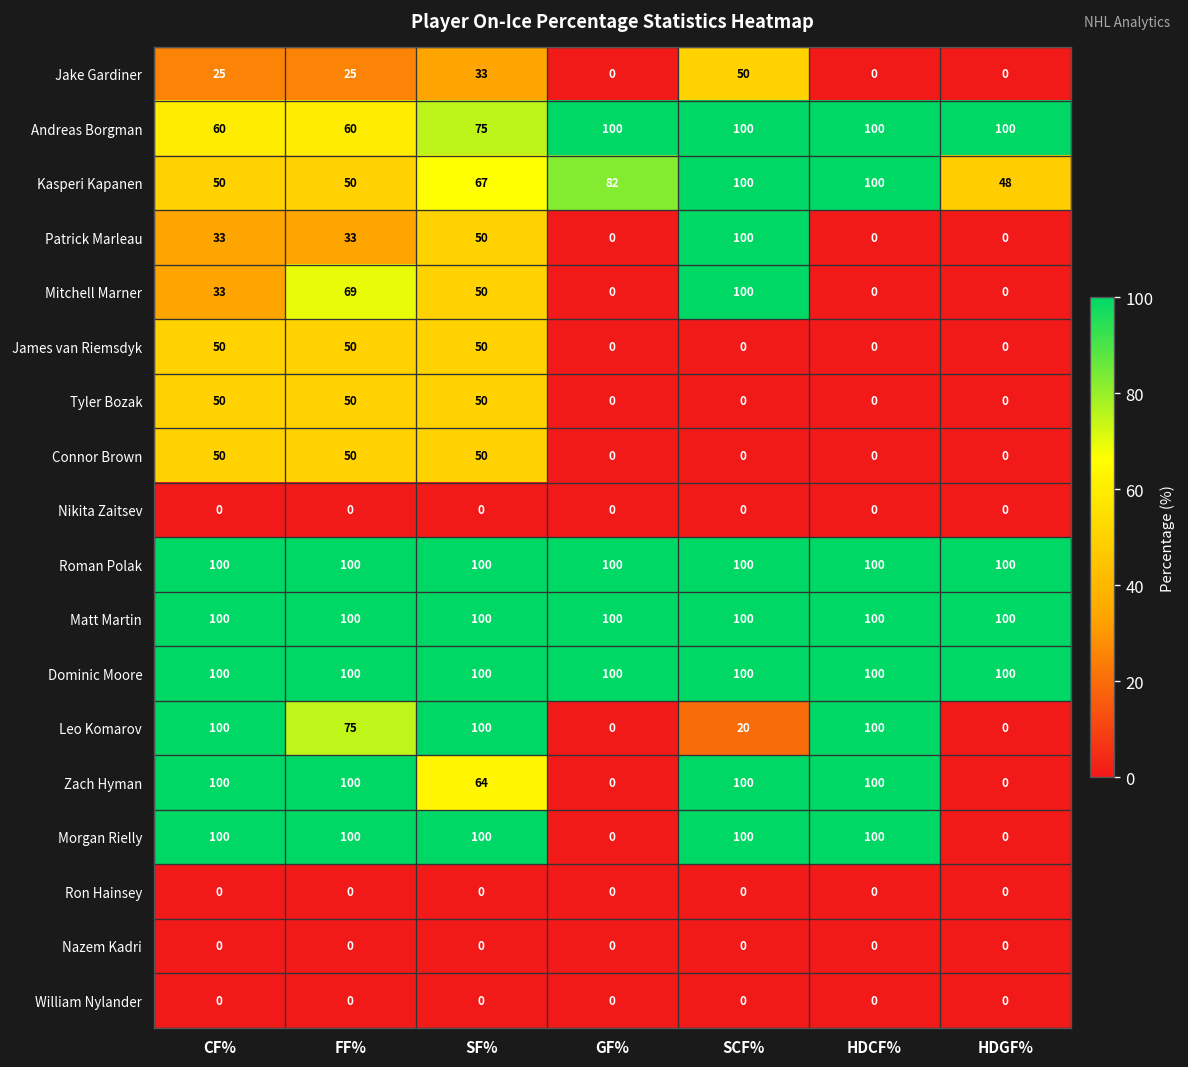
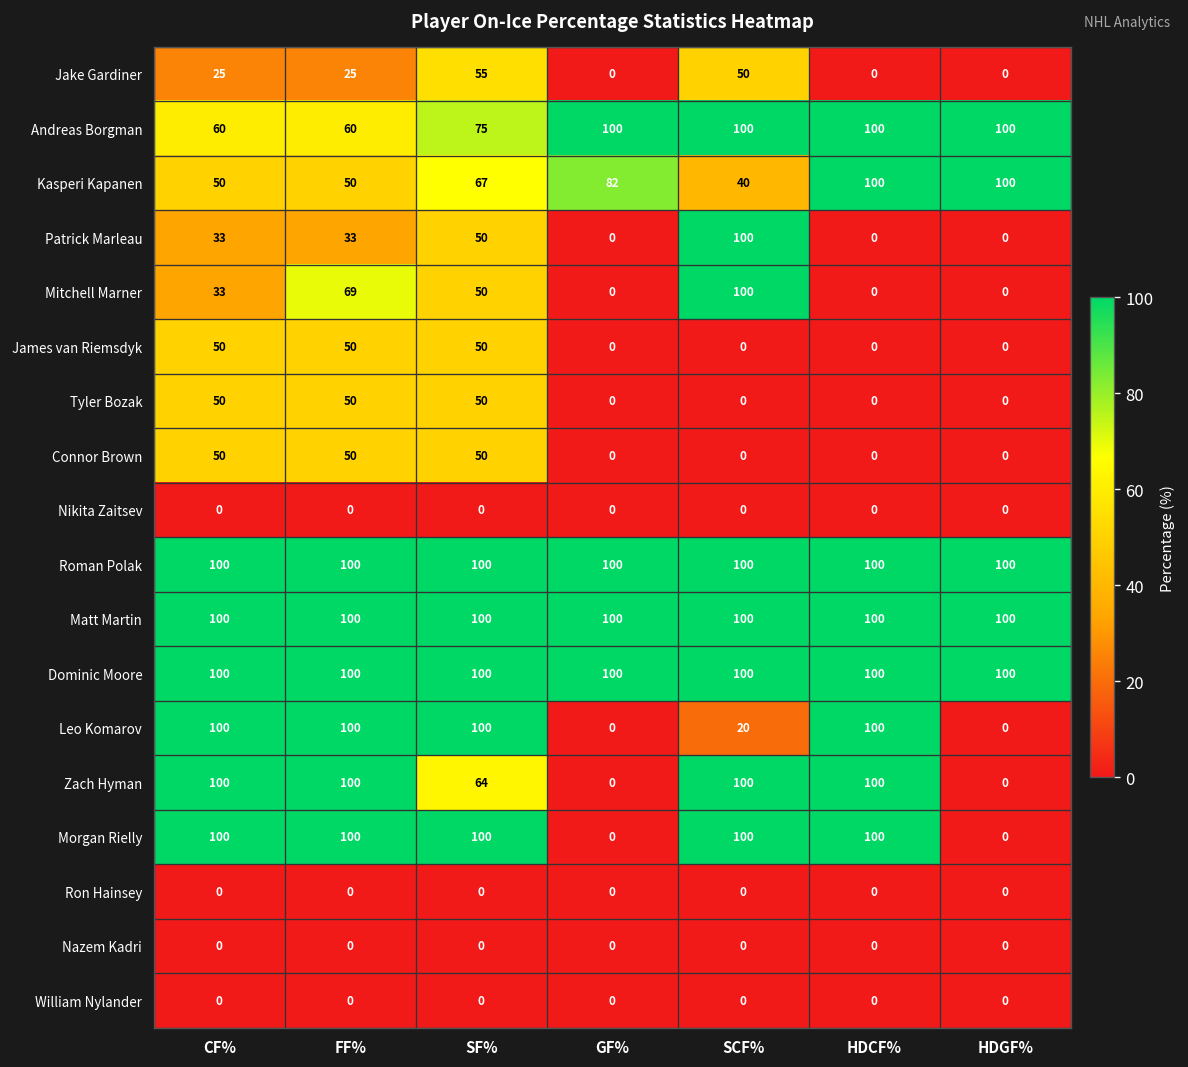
  {
    "Jake Gardiner": {
      "CF%": 25,
      "FF%": 25,
-     "SF%": 33,
+     "SF%": 55,
      "GF%": 0,
      "SCF%": 50,
      "HDCF%": 0,
      "HDGF%": 0
    },
    "Andreas Borgman": {
      "CF%": 60,
      "FF%": 60,
      "SF%": 75,
      "GF%": 100,
      "SCF%": 100,
      "HDCF%": 100,
      "HDGF%": 100
    },
    "Kasperi Kapanen": {
      "CF%": 50,
      "FF%": 50,
      "SF%": 67,
      "GF%": 82,
-     "SCF%": 100,
+     "SCF%": 40,
      "HDCF%": 100,
-     "HDGF%": 48
+     "HDGF%": 100
    },
    "Patrick Marleau": {
      "CF%": 33,
      "FF%": 33,
      "SF%": 50,
      "GF%": 0,
      "SCF%": 100,
      "HDCF%": 0,
      "HDGF%": 0
    },
    "Mitchell Marner": {
      "CF%": 33,
      "FF%": 69,
      "SF%": 50,
      "GF%": 0,
      "SCF%": 100,
      "HDCF%": 0,
      "HDGF%": 0
    },
    "James van Riemsdyk": {
      "CF%": 50,
      "FF%": 50,
      "SF%": 50,
      "GF%": 0,
      "SCF%": 0,
      "HDCF%": 0,
      "HDGF%": 0
    },
    "Tyler Bozak": {
      "CF%": 50,
      "FF%": 50,
      "SF%": 50,
      "GF%": 0,
      "SCF%": 0,
      "HDCF%": 0,
      "HDGF%": 0
    },
    "Connor Brown": {
      "CF%": 50,
      "FF%": 50,
      "SF%": 50,
      "GF%": 0,
      "SCF%": 0,
      "HDCF%": 0,
      "HDGF%": 0
    },
    "Nikita Zaitsev": {
      "CF%": 0,
      "FF%": 0,
      "SF%": 0,
      "GF%": 0,
      "SCF%": 0,
      "HDCF%": 0,
      "HDGF%": 0
    },
    "Roman Polak": {
      "CF%": 100,
      "FF%": 100,
      "SF%": 100,
      "GF%": 100,
      "SCF%": 100,
      "HDCF%": 100,
      "HDGF%": 100
    },
    "Matt Martin": {
      "CF%": 100,
      "FF%": 100,
      "SF%": 100,
      "GF%": 100,
      "SCF%": 100,
      "HDCF%": 100,
      "HDGF%": 100
    },
    "Dominic Moore": {
      "CF%": 100,
      "FF%": 100,
      "SF%": 100,
      "GF%": 100,
      "SCF%": 100,
      "HDCF%": 100,
      "HDGF%": 100
    },
    "Leo Komarov": {
      "CF%": 100,
-     "FF%": 75,
+     "FF%": 100,
      "SF%": 100,
      "GF%": 0,
      "SCF%": 20,
      "HDCF%": 100,
      "HDGF%": 0
    },
    "Zach Hyman": {
      "CF%": 100,
      "FF%": 100,
      "SF%": 64,
      "GF%": 0,
      "SCF%": 100,
      "HDCF%": 100,
      "HDGF%": 0
    },
    "Morgan Rielly": {
      "CF%": 100,
      "FF%": 100,
      "SF%": 100,
      "GF%": 0,
      "SCF%": 100,
      "HDCF%": 100,
      "HDGF%": 0
    },
    "Ron Hainsey": {
      "CF%": 0,
      "FF%": 0,
      "SF%": 0,
      "GF%": 0,
      "SCF%": 0,
      "HDCF%": 0,
      "HDGF%": 0
    },
    "Nazem Kadri": {
      "CF%": 0,
      "FF%": 0,
      "SF%": 0,
      "GF%": 0,
      "SCF%": 0,
      "HDCF%": 0,
      "HDGF%": 0
    },
    "William Nylander": {
      "CF%": 0,
      "FF%": 0,
      "SF%": 0,
      "GF%": 0,
      "SCF%": 0,
      "HDCF%": 0,
      "HDGF%": 0
    }
  }
